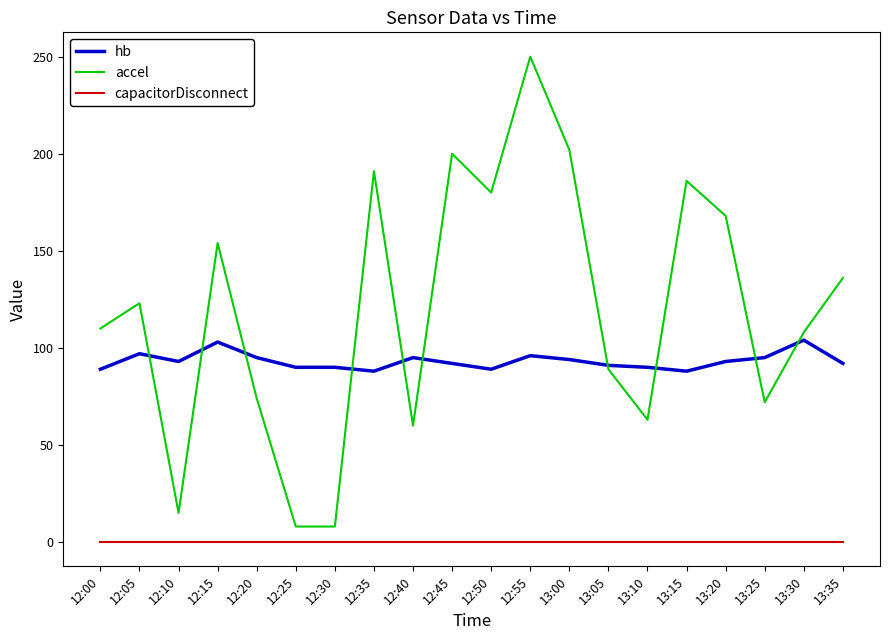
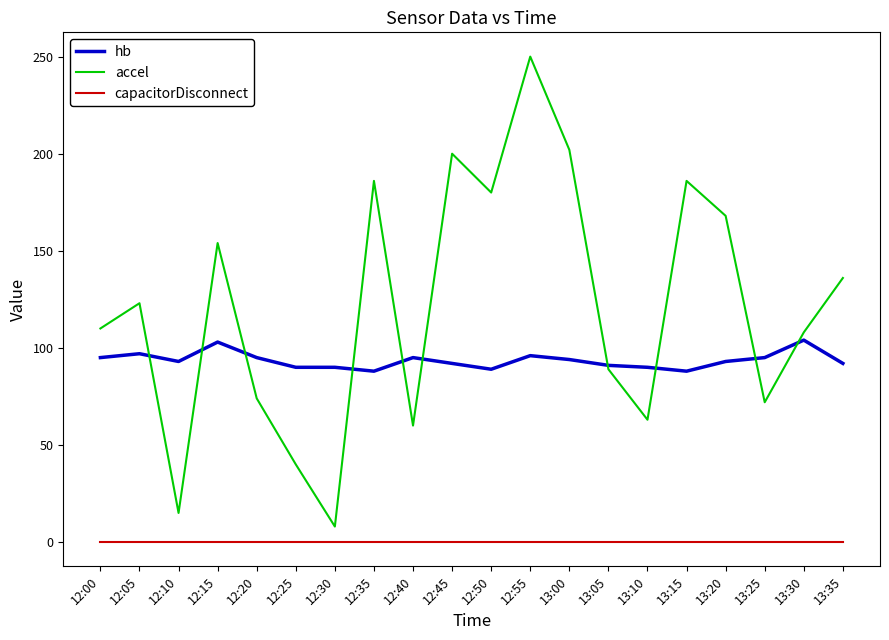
  {
    "hb": {
-     "12:00": 89,
+     "12:00": 95,
      "12:05": 97,
      "12:10": 93,
      "12:15": 103,
      "12:20": 95,
      "12:25": 90,
      "12:30": 90,
      "12:35": 88,
      "12:40": 95,
      "12:45": 92,
      "12:50": 89,
      "12:55": 96,
      "13:00": 94,
      "13:05": 91,
      "13:10": 90,
      "13:15": 88,
      "13:20": 93,
      "13:25": 95,
      "13:30": 104,
      "13:35": 92
    },
    "accel": {
      "12:00": 110,
      "12:05": 123,
      "12:10": 15,
      "12:15": 154,
      "12:20": 74,
-     "12:25": 8,
+     "12:25": 40,
      "12:30": 8,
-     "12:35": 191,
+     "12:35": 186,
      "12:40": 60,
      "12:45": 200,
      "12:50": 180,
      "12:55": 250,
      "13:00": 202,
      "13:05": 89,
      "13:10": 63,
      "13:15": 186,
      "13:20": 168,
      "13:25": 72,
      "13:30": 108,
      "13:35": 136
    },
    "capacitorDisconnect": {
      "12:00": 0,
      "12:05": 0,
      "12:10": 0,
      "12:15": 0,
      "12:20": 0,
      "12:25": 0,
      "12:30": 0,
      "12:35": 0,
      "12:40": 0,
      "12:45": 0,
      "12:50": 0,
      "12:55": 0,
      "13:00": 0,
      "13:05": 0,
      "13:10": 0,
      "13:15": 0,
      "13:20": 0,
      "13:25": 0,
      "13:30": 0,
      "13:35": 0
    }
  }
